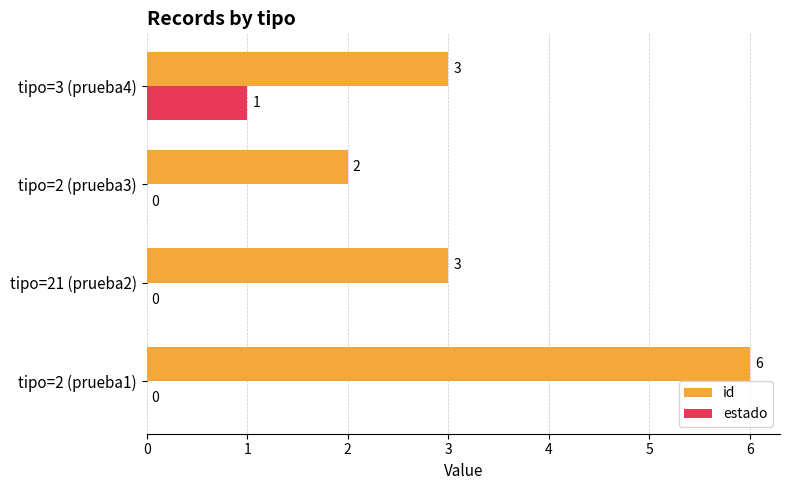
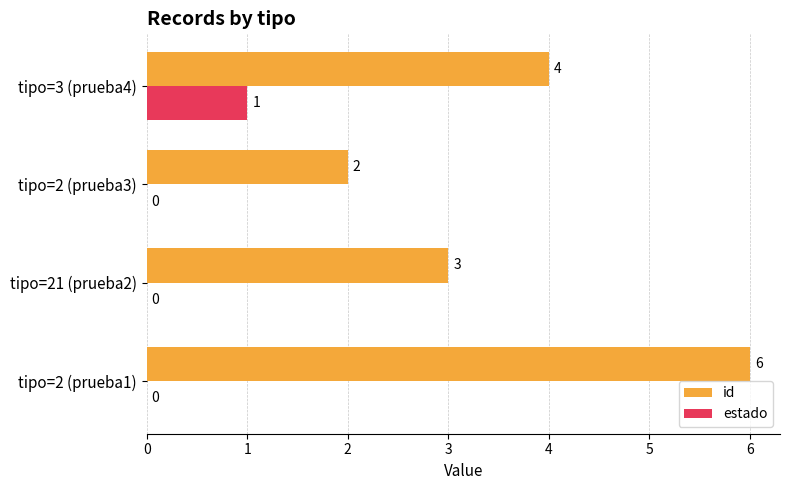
  {
    "id": {
-     "tipo=3 (prueba4)": 3,
+     "tipo=3 (prueba4)": 4,
      "tipo=2 (prueba3)": 2,
      "tipo=21 (prueba2)": 3,
      "tipo=2 (prueba1)": 6
    },
    "estado": {
      "tipo=3 (prueba4)": 1,
      "tipo=2 (prueba3)": 0,
      "tipo=21 (prueba2)": 0,
      "tipo=2 (prueba1)": 0
    }
  }
